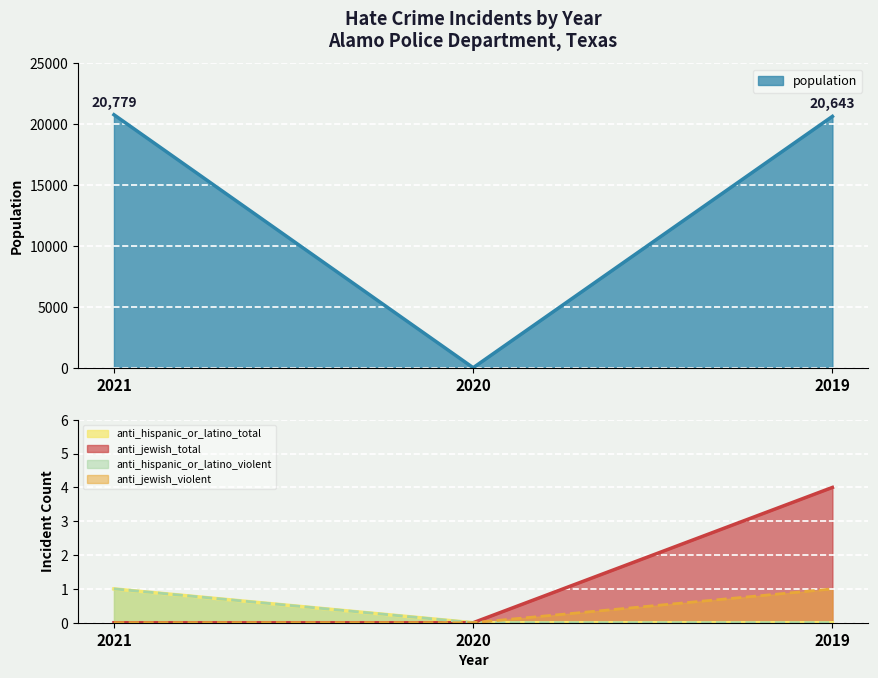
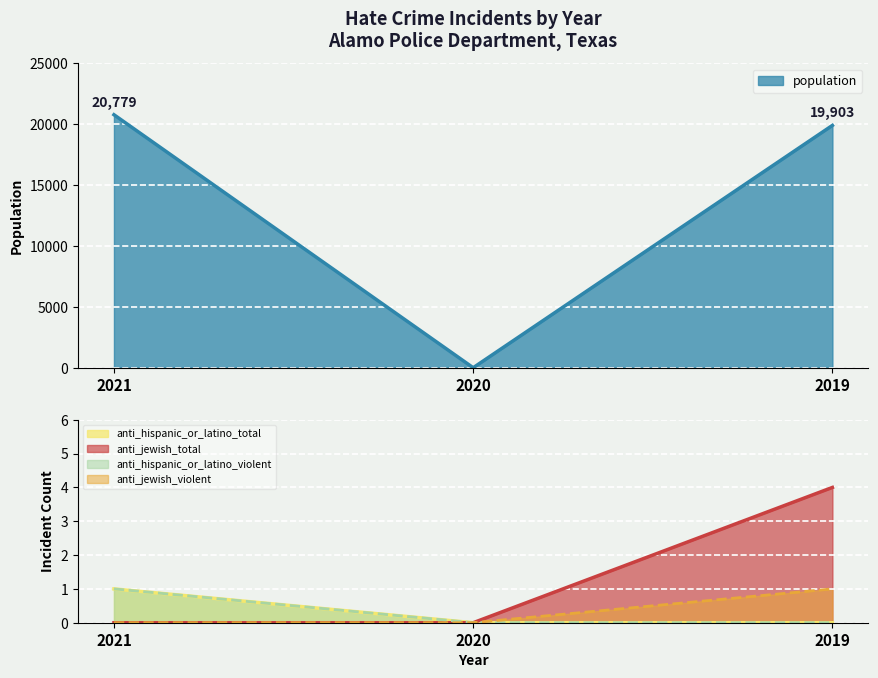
  {
    "Hate Crime Incidents by Year Alamo Police Department, Texas": {
      "2021": "20,779",
-     "2019": "20,643"
+     "2019": "19,903"
    }
  }
